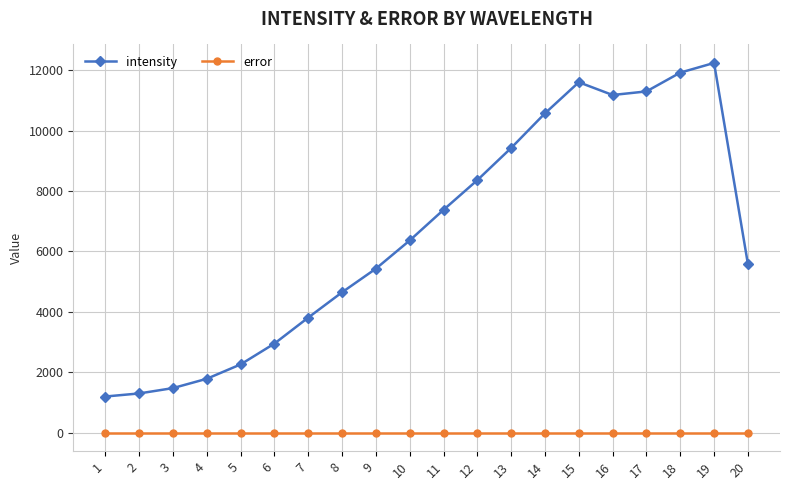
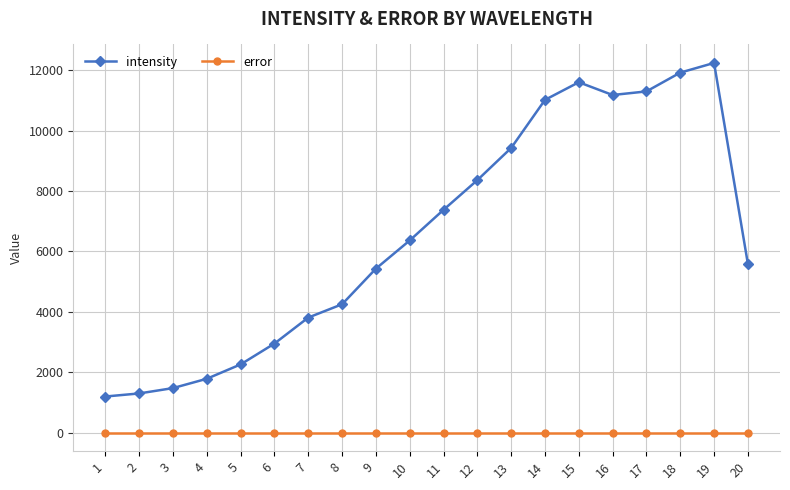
  {
    "intensity": {
      "1": 1200,
      "2": 1300,
      "3": 1500,
      "4": 1800,
      "5": 2300,
      "6": 3000,
      "7": 3800,
-     "8": 4700,
+     "8": 4300,
      "9": 5400,
      "10": 6400,
      "11": 7400,
      "12": 8400,
      "13": 9400,
-     "14": 10600,
+     "14": 11000,
      "15": 11600,
      "16": 11200,
      "17": 11300,
      "18": 11900,
      "19": 12200,
      "20": 5600
    },
    "error": {
      "1": 0,
      "2": 0,
      "3": 0,
      "4": 0,
      "5": 0,
      "6": 0,
      "7": 0,
      "8": 0,
      "9": 0,
      "10": 0,
      "11": 0,
      "12": 0,
      "13": 0,
      "14": 0,
      "15": 0,
      "16": 0,
      "17": 0,
      "18": 0,
      "19": 0,
      "20": 0
    }
  }
